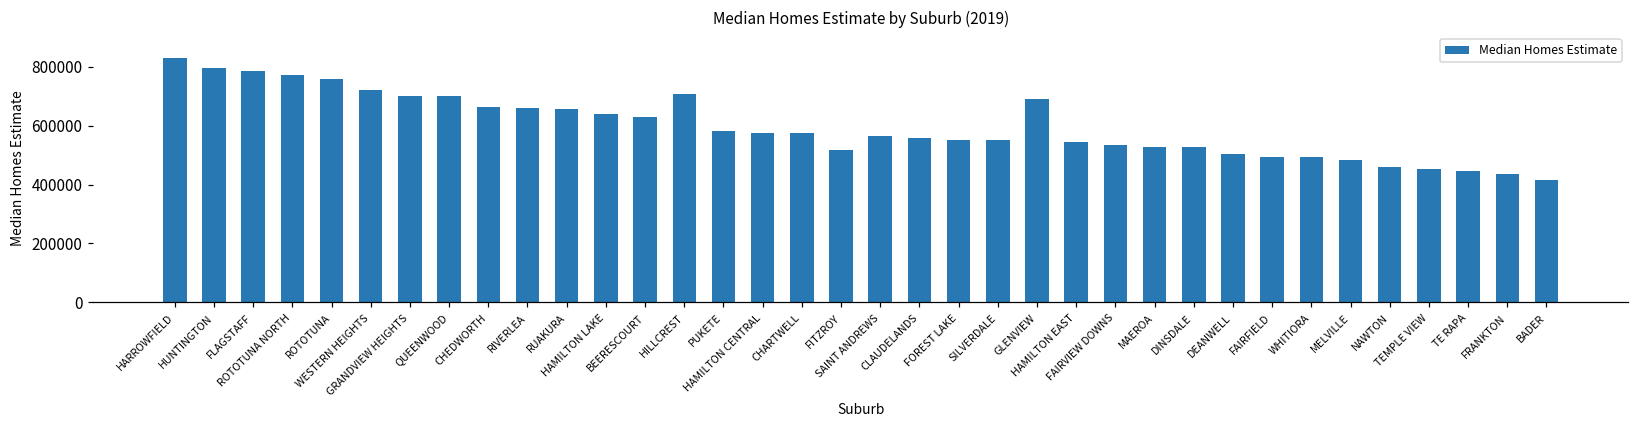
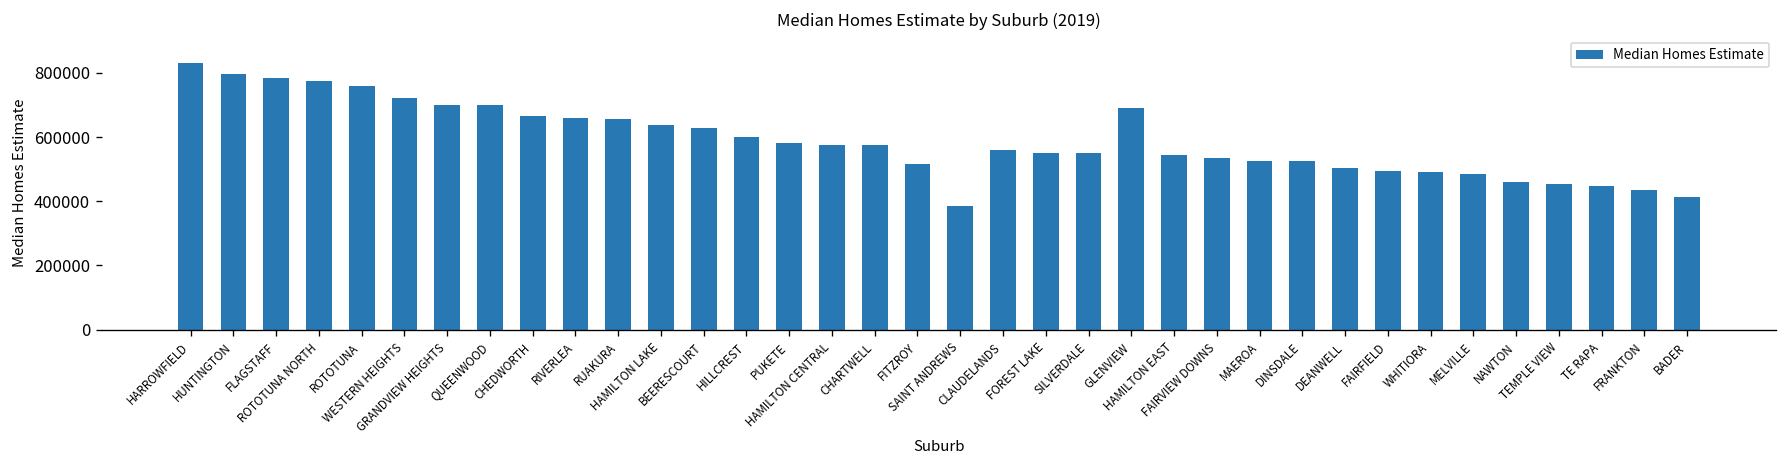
  {
    "HARROWFIELD": 830000,
    "HUNTINGTON": 800000,
    "FLAGSTAFF": 790000,
    "ROTOTUNA NORTH": 770000,
    "ROTOTUNA": 760000,
    "WESTERN HEIGHTS": 720000,
    "GRANDVIEW HEIGHTS": 700000,
    "QUEENWOOD": 700000,
    "CHEDWORTH": 660000,
    "RIVERLEA": 660000,
    "RUAKURA": 660000,
    "HAMILTON LAKE": 640000,
    "BEERESCOURT": 630000,
-   "HILLCREST": 710000,
+   "HILLCREST": 600000,
    "PUKETE": 580000,
    "HAMILTON CENTRAL": 580000,
    "CHARTWELL": 570000,
    "FITZROY": 520000,
-   "SAINT ANDREWS": 570000,
+   "SAINT ANDREWS": 390000,
    "CLAUDELANDS": 560000,
    "FOREST LAKE": 550000,
    "SILVERDALE": 550000,
    "GLENVIEW": 690000,
    "HAMILTON EAST": 540000,
    "FAIRVIEW DOWNS": 540000,
    "MAEROA": 530000,
    "DINSDALE": 530000,
    "DEANWELL": 500000,
    "FAIRFIELD": 490000,
    "WHITIORA": 490000,
    "MELVILLE": 480000,
    "NAWTON": 460000,
    "TEMPLE VIEW": 450000,
    "TE RAPA": 450000,
    "FRANKTON": 440000,
    "BADER": 410000
  }
